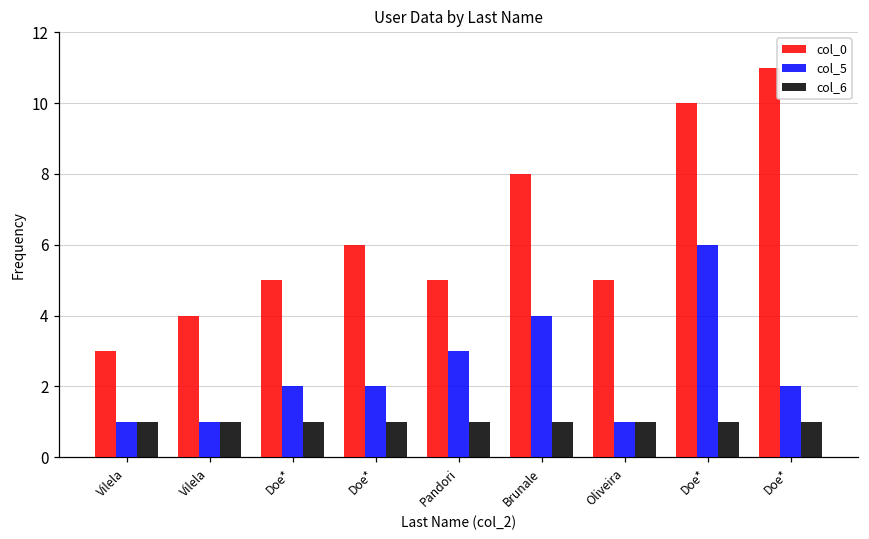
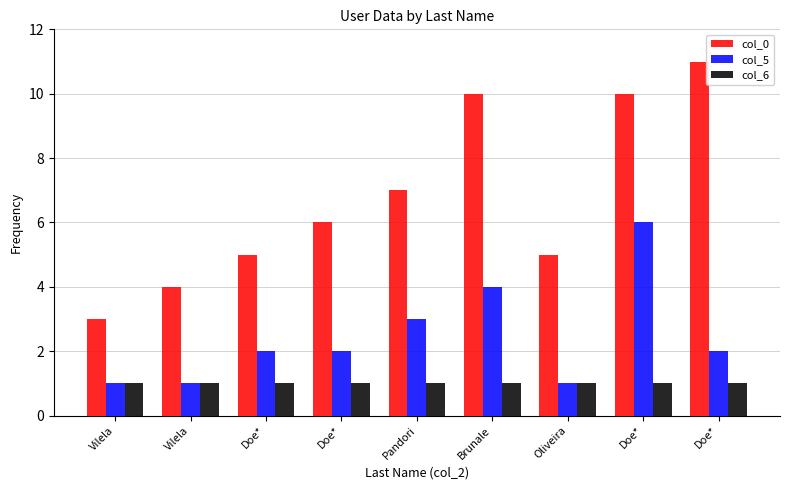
  {
    "col_0": {
-     "Pandori": 5,
-     "Brunale": 8,
+     "Pandori": 7,
+     "Brunale": 10,
      "Oliveira": 5
    },
    "col_5": {
      "Pandori": 3,
      "Brunale": 4,
      "Oliveira": 1
    },
    "col_6": {
      "Pandori": 1,
      "Brunale": 1,
      "Oliveira": 1
    }
  }
